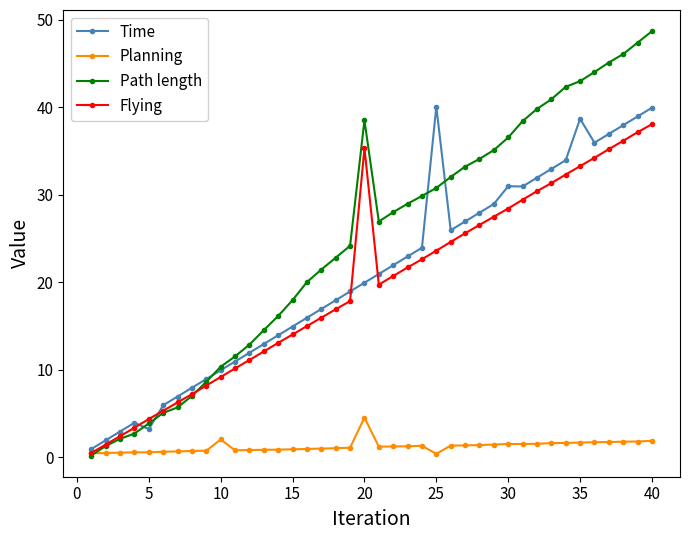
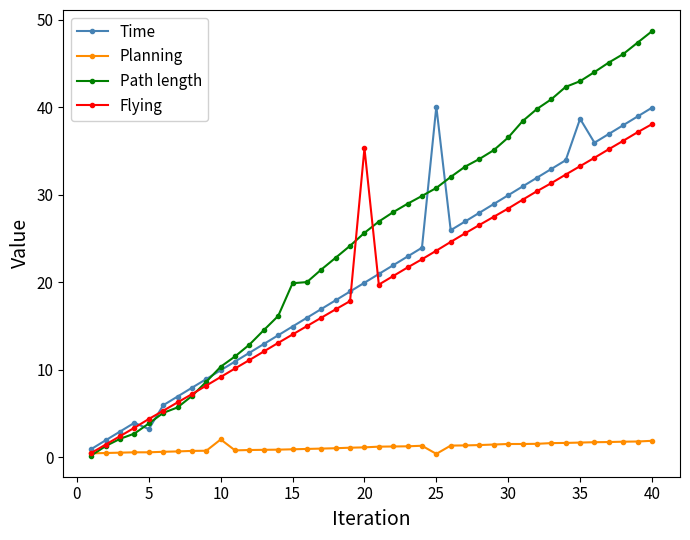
  {
    "Time": {
      "5": 3,
      "10": 10,
      "15": 15,
      "20": 20,
      "25": 40,
-     "30": 31,
+     "30": 30,
      "35": 39,
      "40": 40
    },
    "Planning": {
      "5": 1,
      "10": 2,
      "15": 1,
-     "20": 5,
+     "20": 1,
      "25": 0,
      "30": 2,
      "35": 2,
      "40": 2
    },
    "Path length": {
      "5": 4,
      "10": 10,
-     "15": 18,
-     "20": 38,
+     "15": 20,
+     "20": 26,
      "25": 31,
      "30": 37,
      "35": 43,
      "40": 49
    },
    "Flying": {
      "5": 4,
      "10": 9,
      "15": 14,
      "20": 35,
      "25": 24,
      "30": 28,
      "35": 33,
      "40": 38
    }
  }
